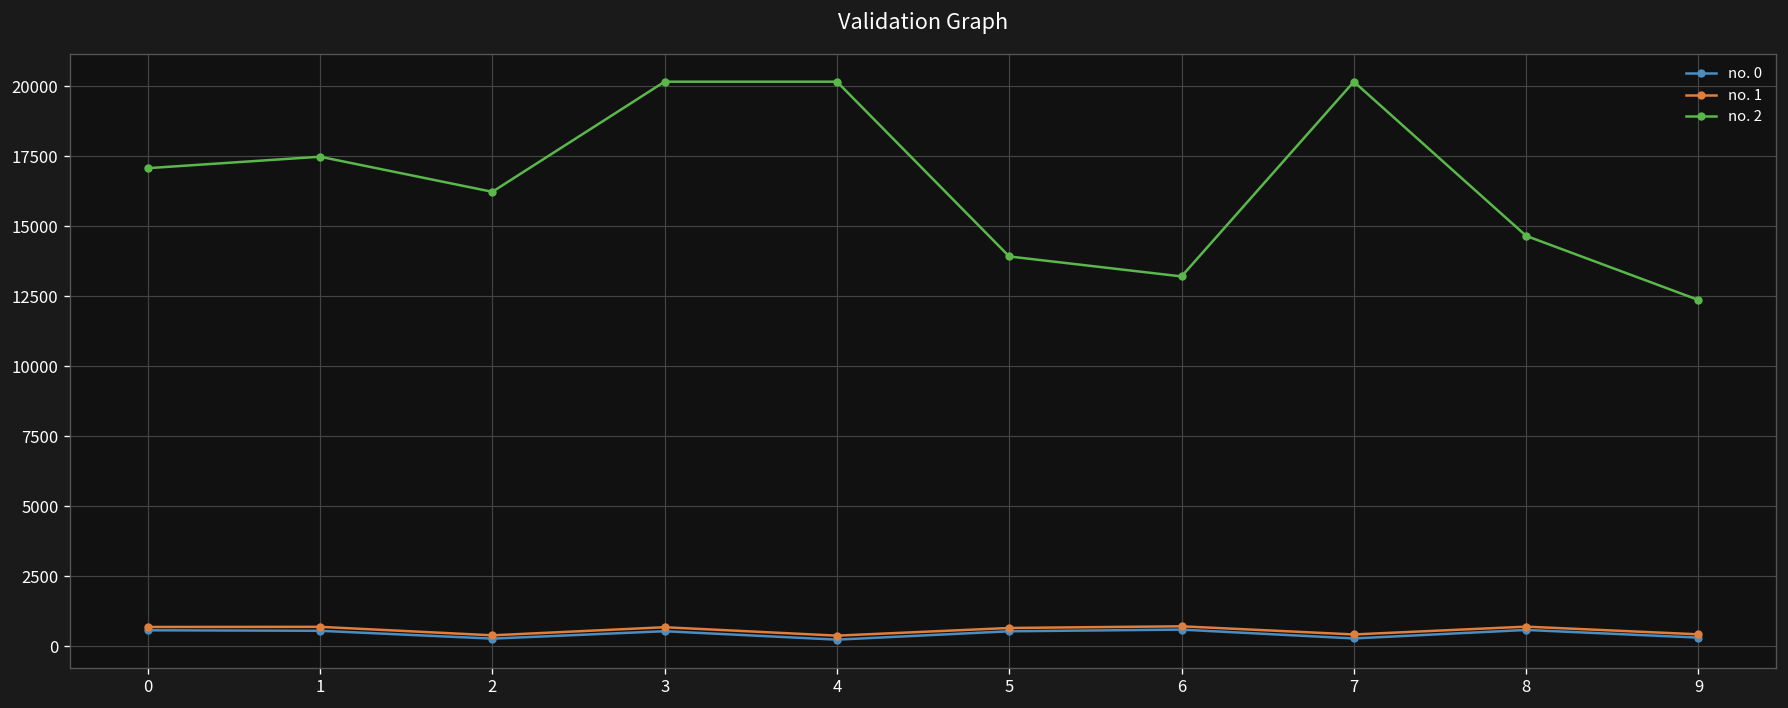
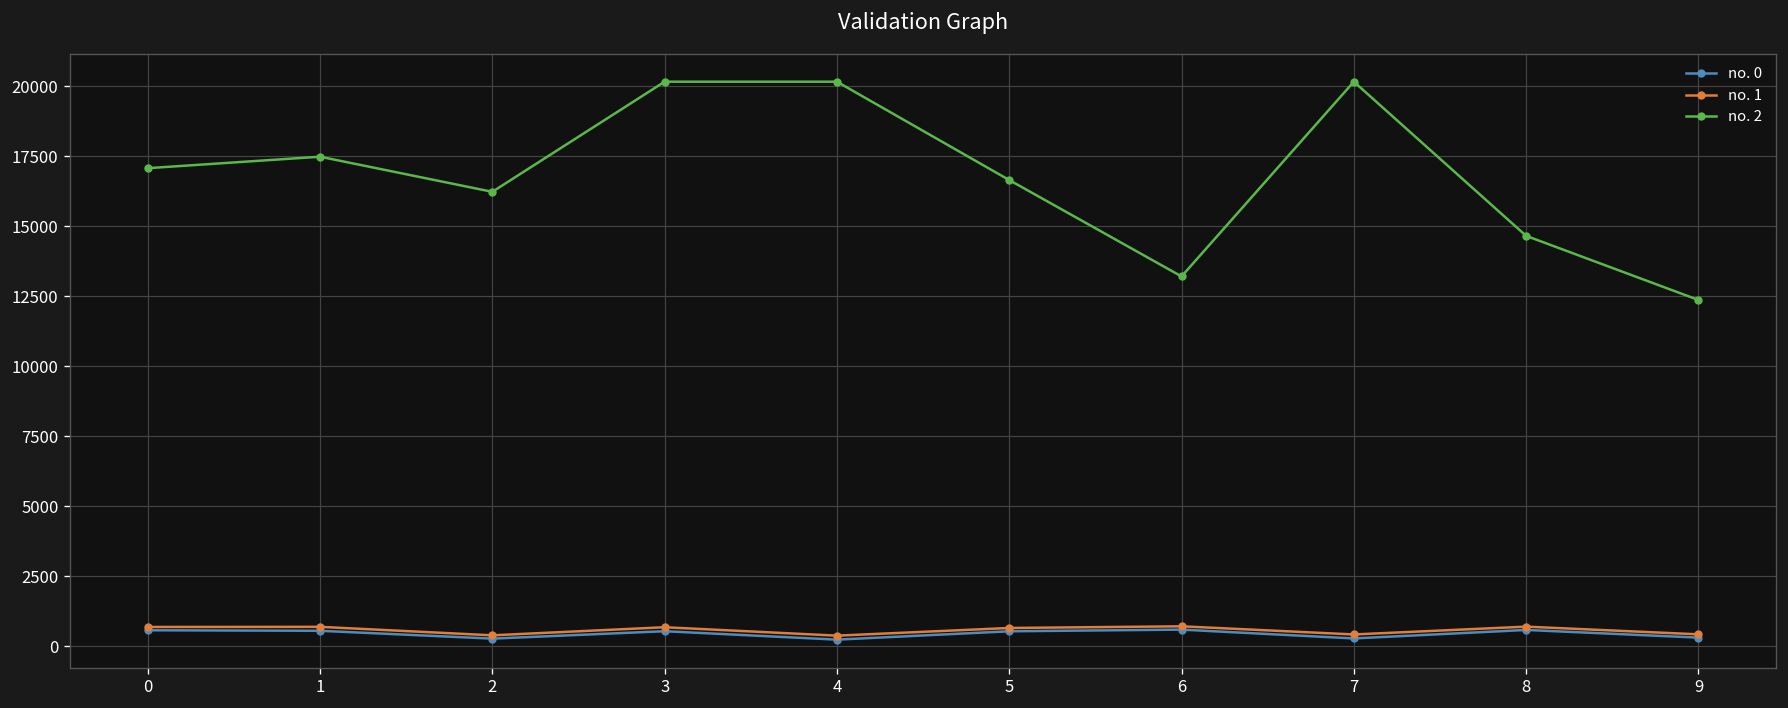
  {
    "no. 0": {
      "0": 600,
      "1": 600,
      "2": 300,
      "3": 500,
      "4": 200,
      "5": 500,
      "6": 600,
      "7": 300,
      "8": 600,
      "9": 300
    },
    "no. 1": {
      "0": 700,
      "1": 700,
      "2": 400,
      "3": 700,
      "4": 400,
      "5": 700,
      "6": 700,
      "7": 400,
      "8": 700,
      "9": 400
    },
    "no. 2": {
      "0": 17100,
      "1": 17500,
      "2": 16200,
      "3": 20200,
      "4": 20200,
-     "5": 13900,
+     "5": 16700,
      "6": 13200,
      "7": 20200,
      "8": 14700,
      "9": 12400
    }
  }
